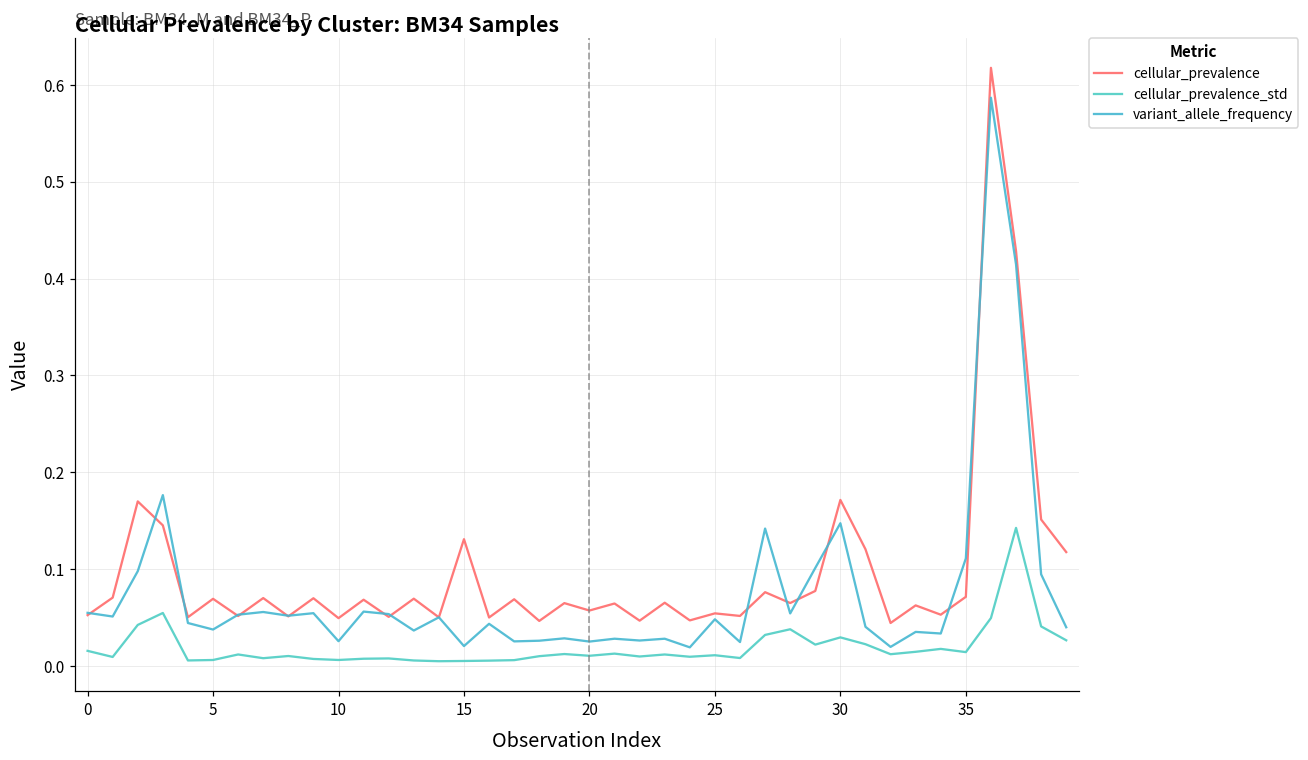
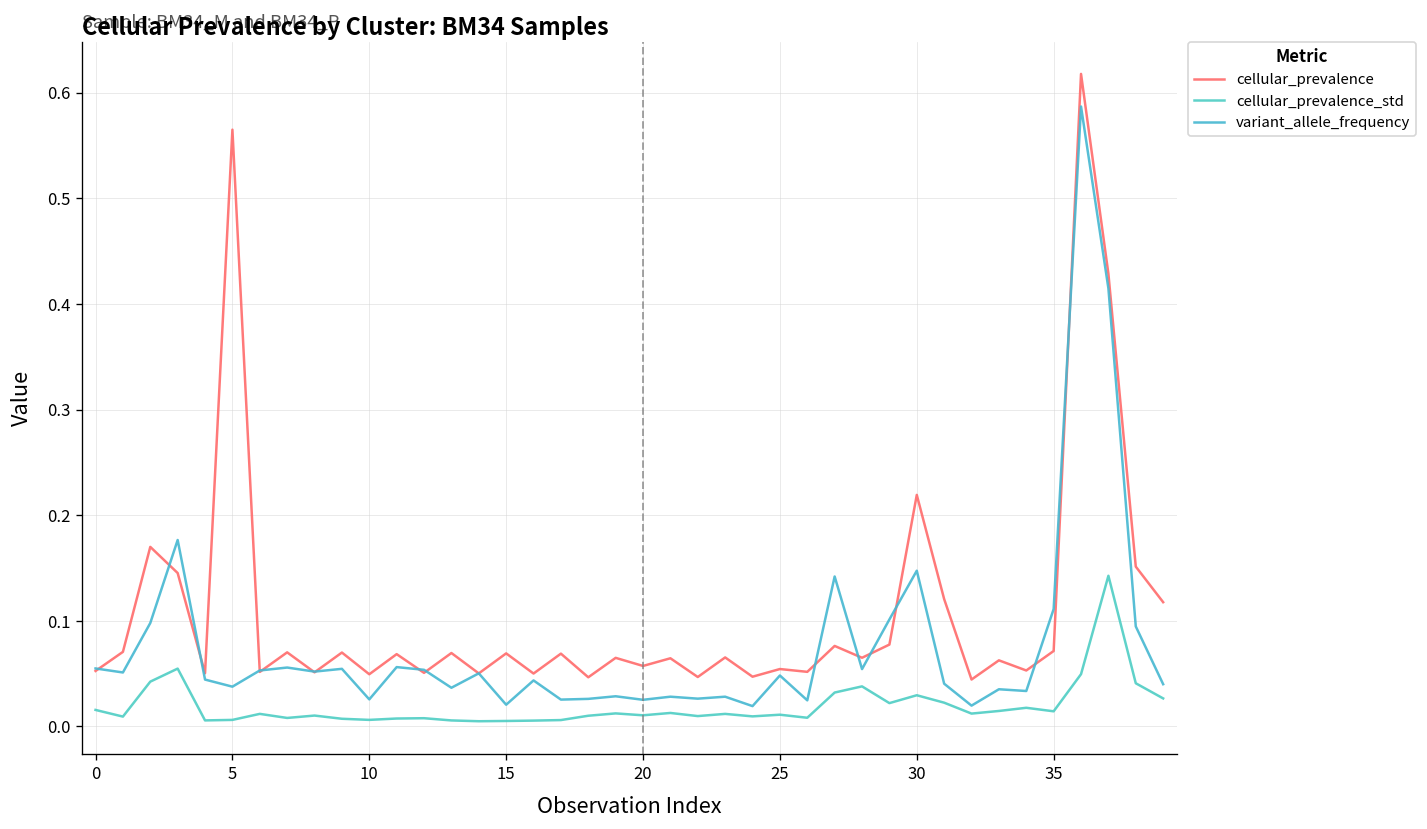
  {
    "cellular_prevalence": {
-     "5": 0.07,
+     "5": 0.56,
      "10": 0.05,
-     "15": 0.13,
+     "15": 0.07,
      "20": 0.06,
      "25": 0.05,
-     "30": 0.17,
+     "30": 0.22,
      "35": 0.07
    }
  }
